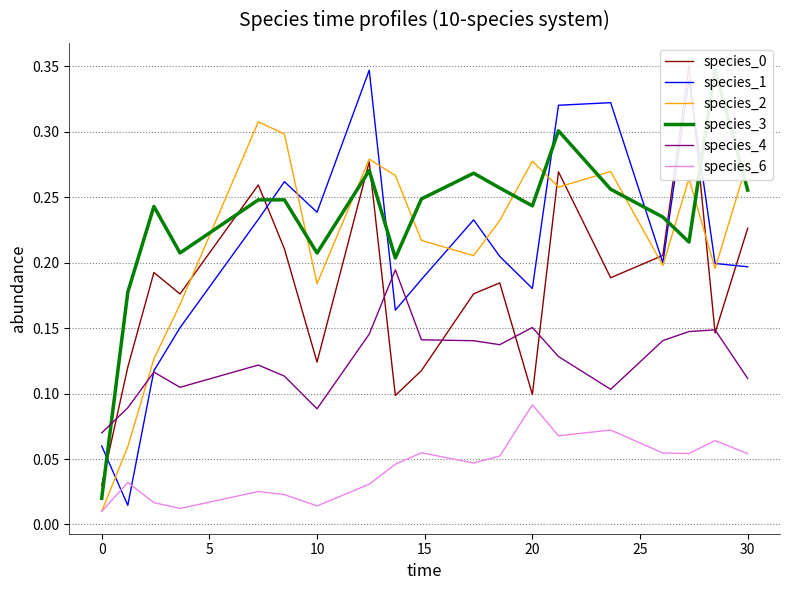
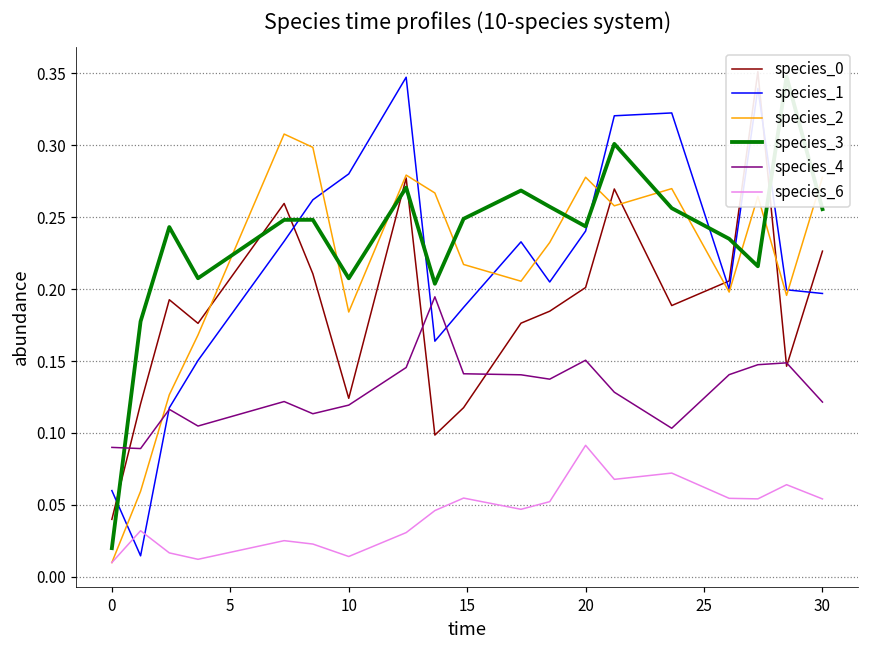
  {
    "species_0": {
-     "0": 0.03,
+     "0": 0.04,
      "10": 0.124,
-     "20": 0.099,
+     "20": 0.201,
      "30": 0.226
    },
    "species_1": {
      "0": 0.060,
-     "10": 0.239,
-     "20": 0.180,
+     "10": 0.280,
+     "20": 0.240,
      "30": 0.197
    },
    "species_2": {
      "10": 0.184,
      "20": 0.278
    },
    "species_3": {
      "0": 0.020,
      "10": 0.207,
      "20": 0.244,
      "30": 0.256
    },
    "species_4": {
-     "0": 0.07,
-     "10": 0.088,
+     "0": 0.09,
+     "10": 0.119,
      "20": 0.151,
-     "30": 0.112
+     "30": 0.121
    },
    "species_6": {
      "10": 0.014,
      "20": 0.091,
      "30": 0.054
    }
  }
